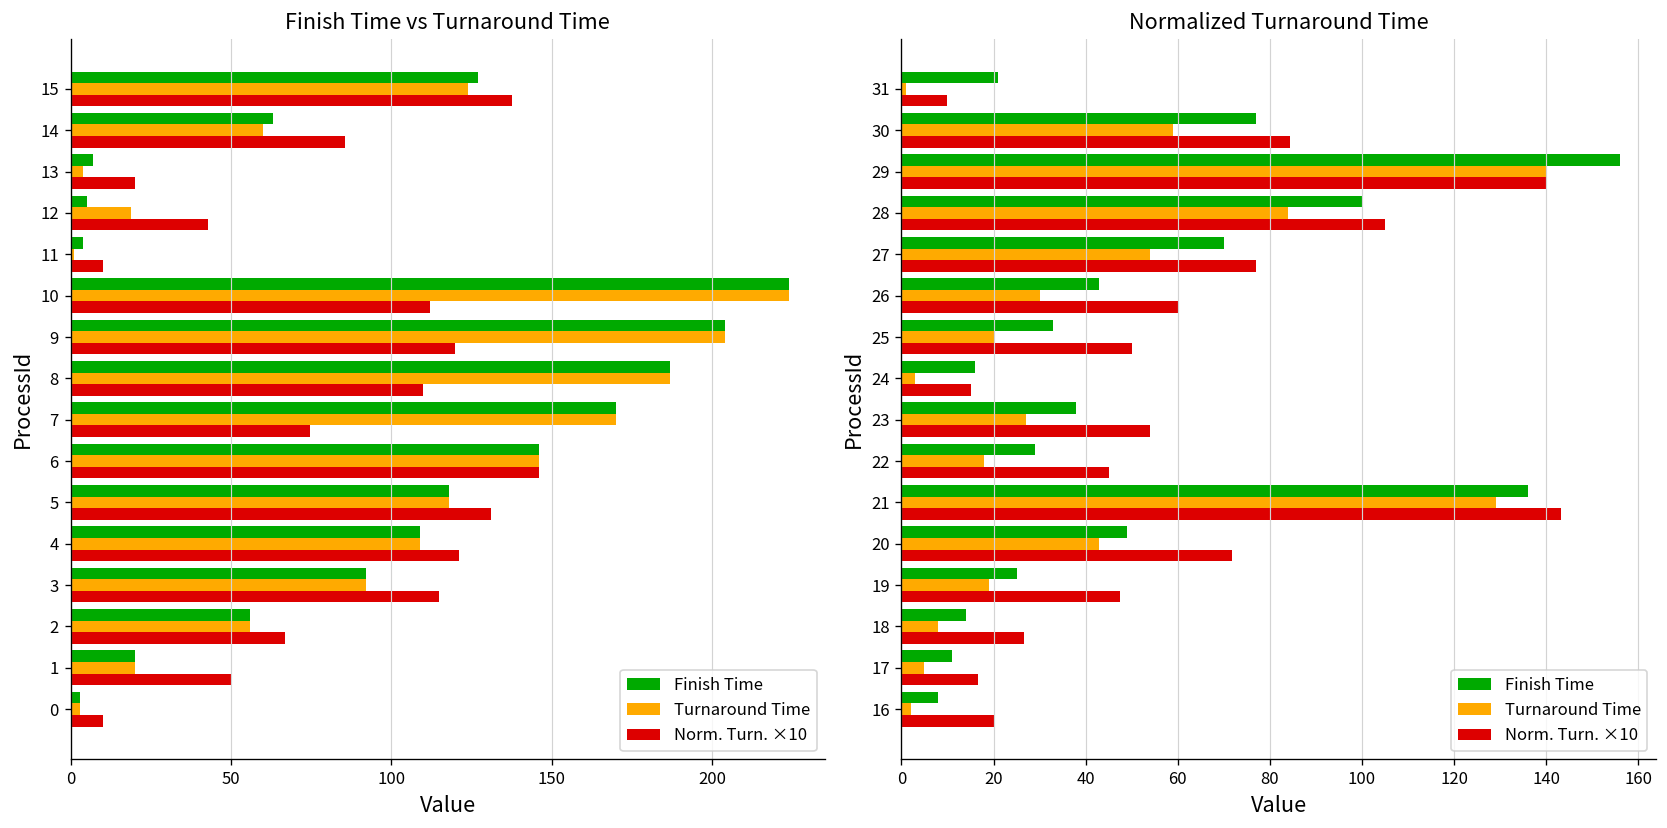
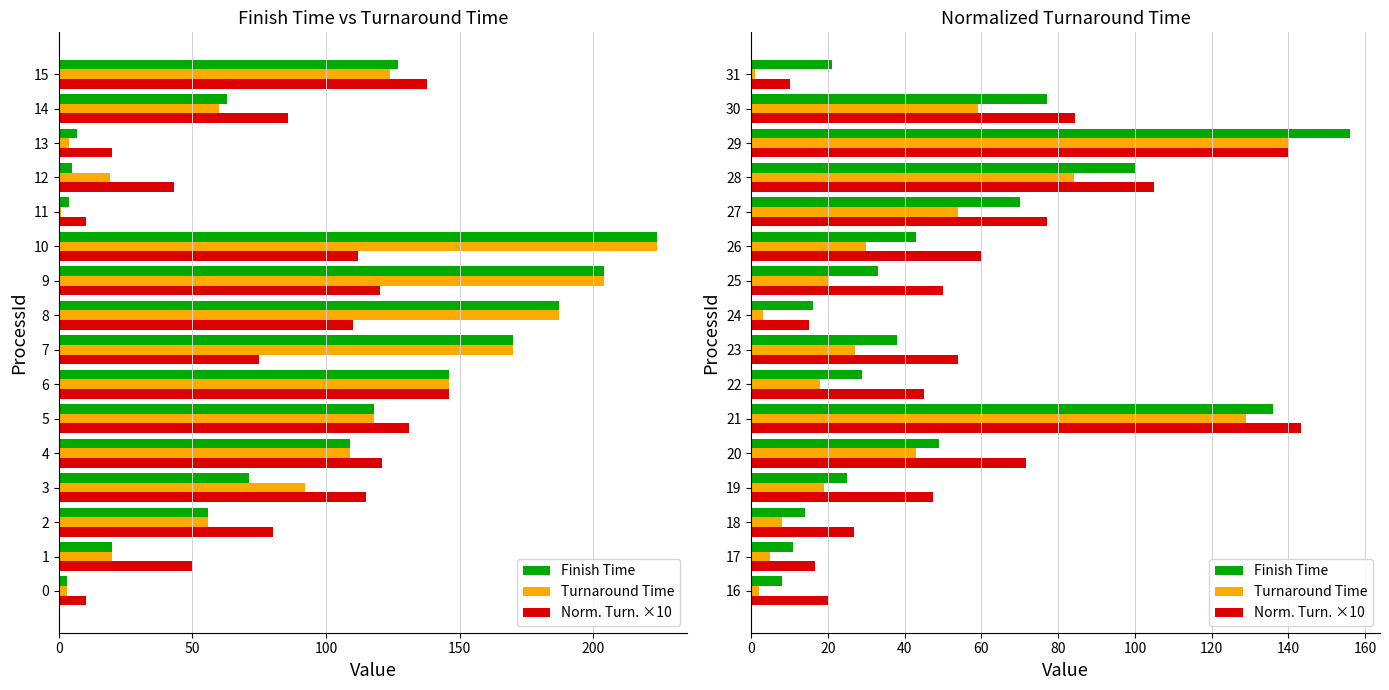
  {
    "Finish Time vs Turnaround Time": {
      "Finish Time": {
        "15": 127,
        "14": 63,
        "13": 7,
        "12": 5,
        "11": 4,
        "10": 224,
        "9": 204,
        "8": 187,
        "7": 170,
        "6": 146,
        "5": 118,
        "4": 109,
-       "3": 92,
+       "3": 71,
        "2": 56,
        "1": 20,
        "0": 3
      },
      "Turnaround Time": {
        "15": 124,
        "14": 60,
        "13": 4,
        "12": 19,
        "11": 1,
        "10": 224,
        "9": 204,
        "8": 187,
        "7": 170,
        "6": 146,
        "5": 118,
        "4": 109,
        "3": 92,
        "2": 56,
        "1": 20,
        "0": 3
      },
      "Norm. Turn. ×10": {
        "15": 138,
        "14": 86,
        "13": 20,
        "12": 43,
        "11": 10,
        "10": 112,
        "9": 120,
        "8": 110,
        "7": 75,
        "6": 146,
        "5": 131,
        "4": 121,
        "3": 115,
-       "2": 67,
+       "2": 80,
        "1": 50,
        "0": 10
      }
    },
    "Normalized Turnaround Time": {
      "Finish Time": {
        "31": 21,
        "30": 77,
        "29": 156,
        "28": 100,
        "27": 70,
        "26": 43,
        "25": 33,
        "24": 16,
        "23": 38,
        "22": 29,
        "21": 136,
        "20": 49,
        "19": 25,
        "18": 14,
        "17": 11,
        "16": 8
      },
      "Turnaround Time": {
        "31": 1,
        "30": 59,
        "29": 140,
        "28": 84,
        "27": 54,
        "26": 30,
        "25": 20,
        "24": 3,
        "23": 27,
        "22": 18,
        "21": 129,
        "20": 43,
        "19": 19,
        "18": 8,
        "17": 5,
        "16": 2
      },
      "Norm. Turn. ×10": {
        "31": 10,
        "30": 84,
        "29": 140,
        "28": 105,
        "27": 77,
        "26": 60,
        "25": 50,
        "24": 15,
        "23": 54,
        "22": 45,
        "21": 143,
        "20": 72,
        "19": 48,
        "18": 27,
        "17": 17,
        "16": 20
      }
    }
  }
